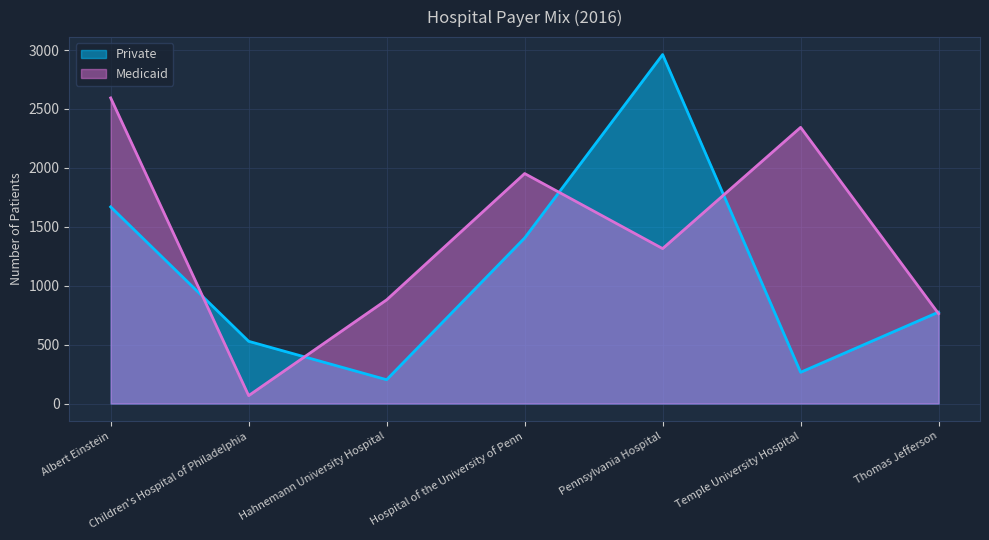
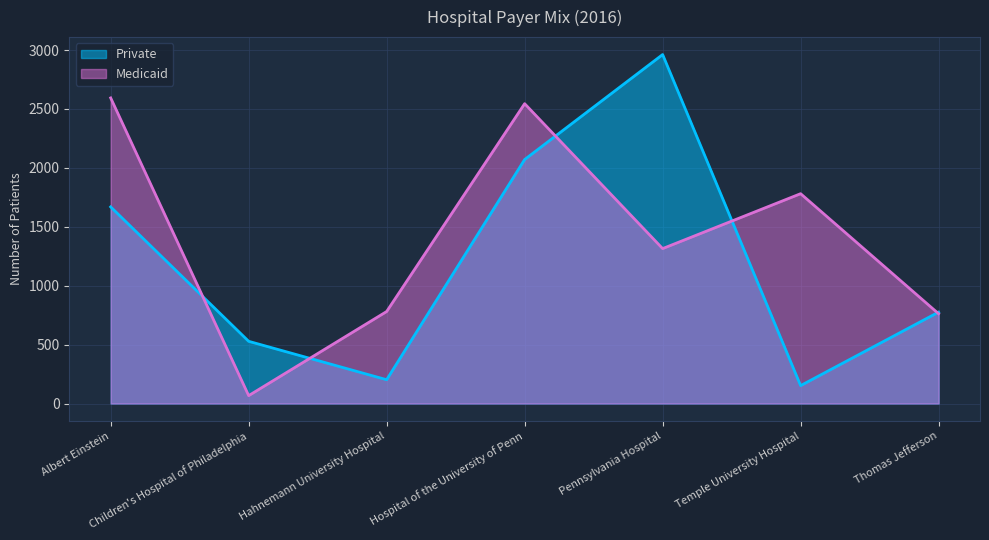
  {
    "Private": {
      "Albert Einstein": 1670,
      "Children's Hospital of Philadelphia": 530,
      "Hahnemann University Hospital": 200,
-     "Hospital of the University of Penn": 1410,
+     "Hospital of the University of Penn": 2070,
      "Pennsylvania Hospital": 2960,
-     "Temple University Hospital": 270
+     "Temple University Hospital": 150
    },
    "Medicaid": {
      "Albert Einstein": 2590,
      "Children's Hospital of Philadelphia": 70,
-     "Hahnemann University Hospital": 880,
-     "Hospital of the University of Penn": 1950,
+     "Hahnemann University Hospital": 780,
+     "Hospital of the University of Penn": 2550,
      "Pennsylvania Hospital": 1320,
-     "Temple University Hospital": 2340
+     "Temple University Hospital": 1780
    }
  }
